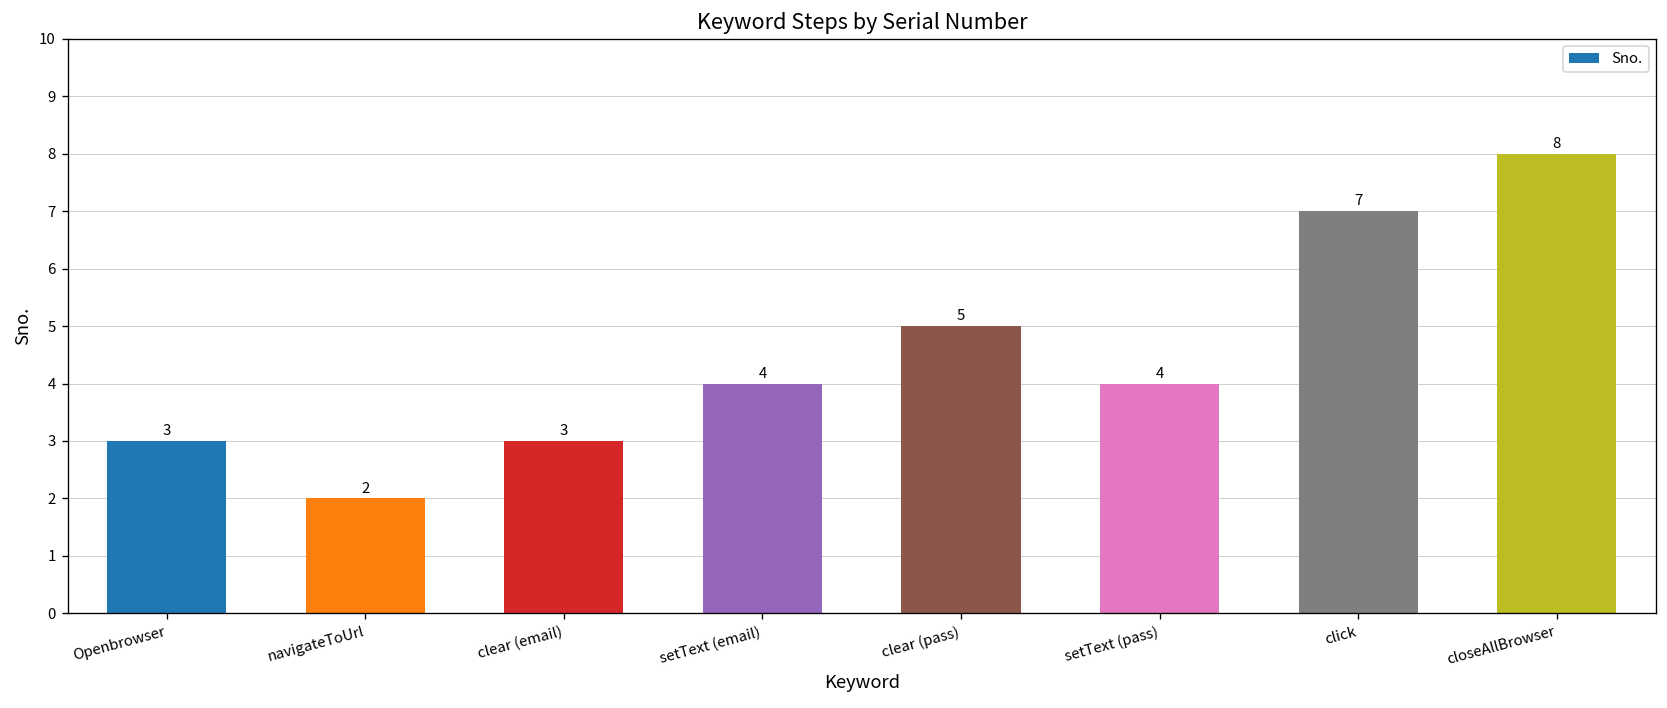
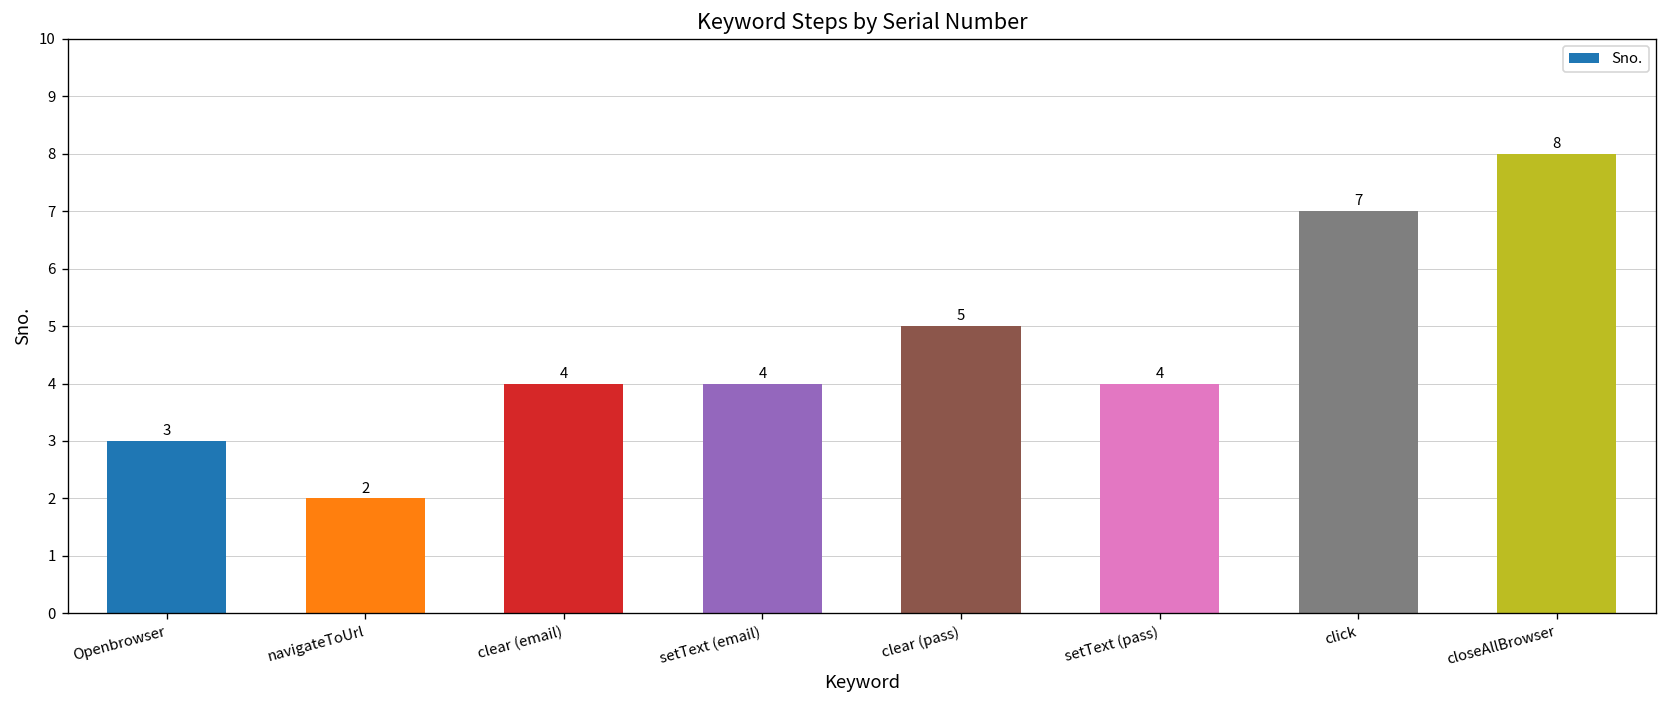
  {
    "Openbrowser": 3,
    "navigateToUrl": 2,
-   "clear (email)": 3,
+   "clear (email)": 4,
    "setText (email)": 4,
    "clear (pass)": 5,
    "setText (pass)": 4,
    "click": 7,
    "closeAllBrowser": 8
  }
